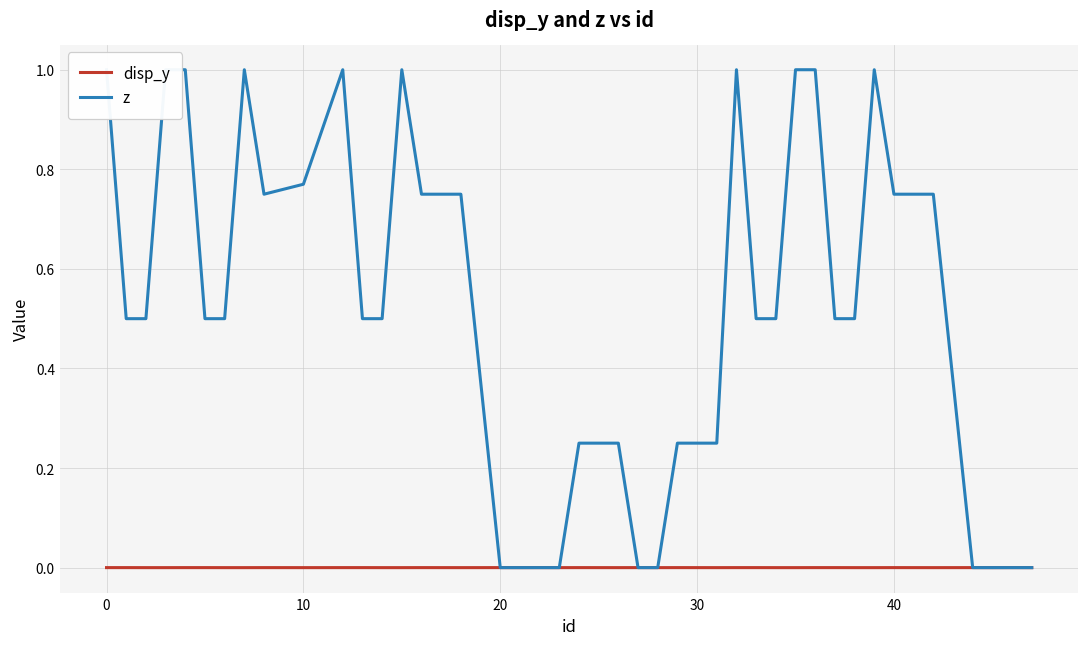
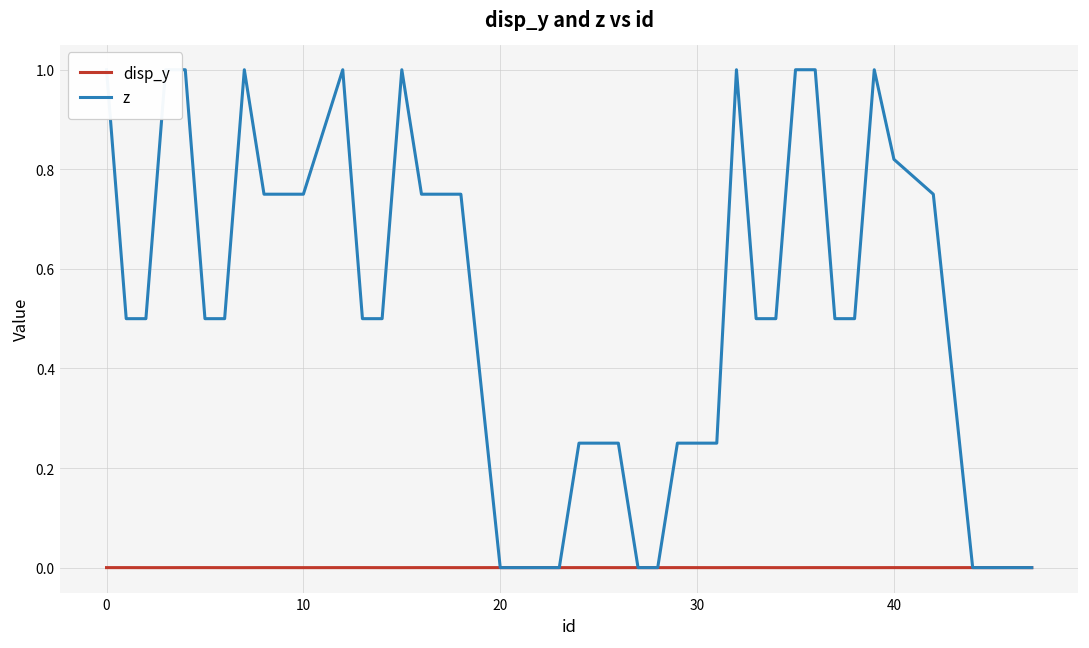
  {
    "disp_y": {
      "0": 0.00,
      "10": 0.00,
      "40": 0.00
    },
    "z": {
-     "10": 0.77,
-     "40": 0.75
+     "10": 0.75,
+     "40": 0.82
    }
  }
